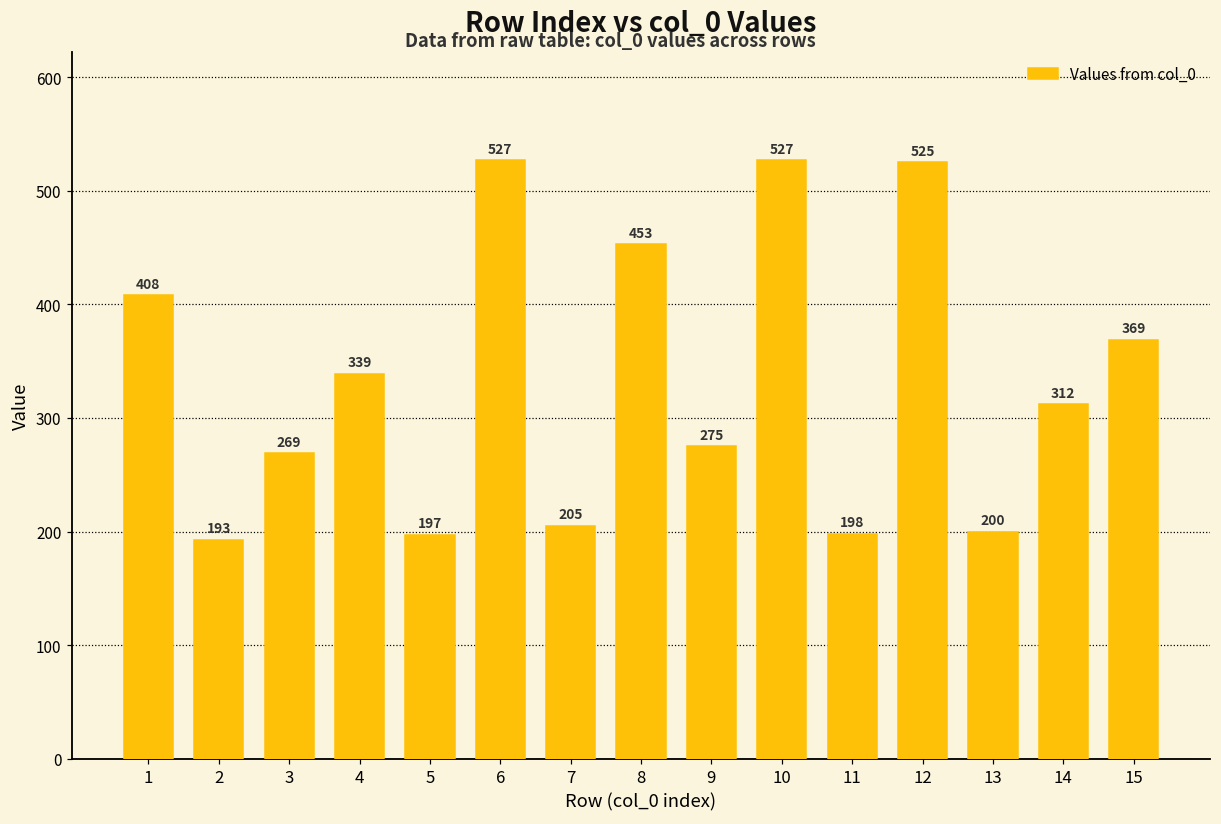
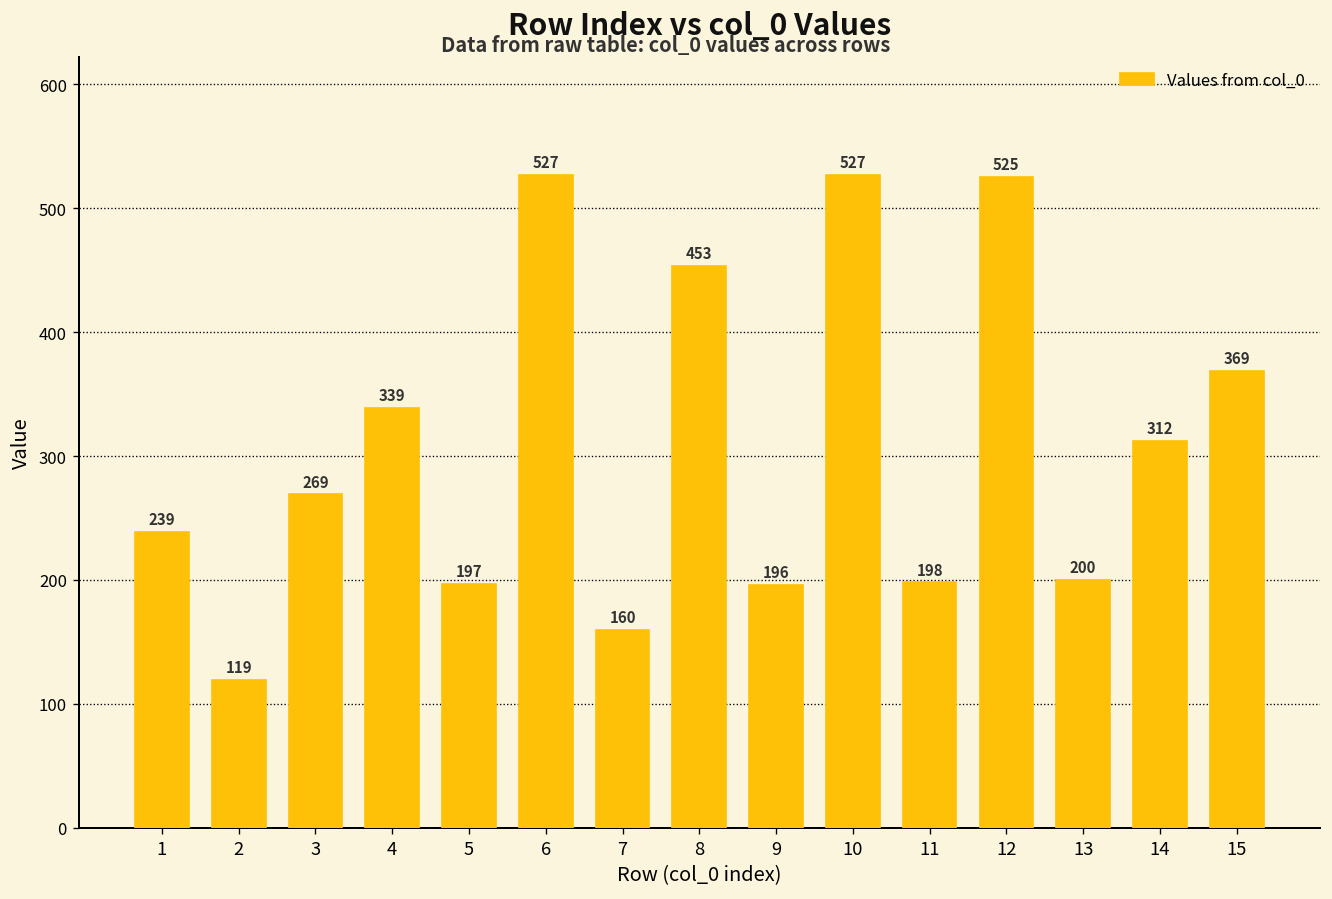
  {
-   "1": 408,
-   "2": 193,
+   "1": 239,
+   "2": 119,
    "3": 269,
    "4": 339,
    "5": 197,
    "6": 527,
-   "7": 205,
+   "7": 160,
    "8": 453,
-   "9": 275,
+   "9": 196,
    "10": 527,
    "11": 198,
    "12": 525,
    "13": 200,
    "14": 312,
    "15": 369
  }
